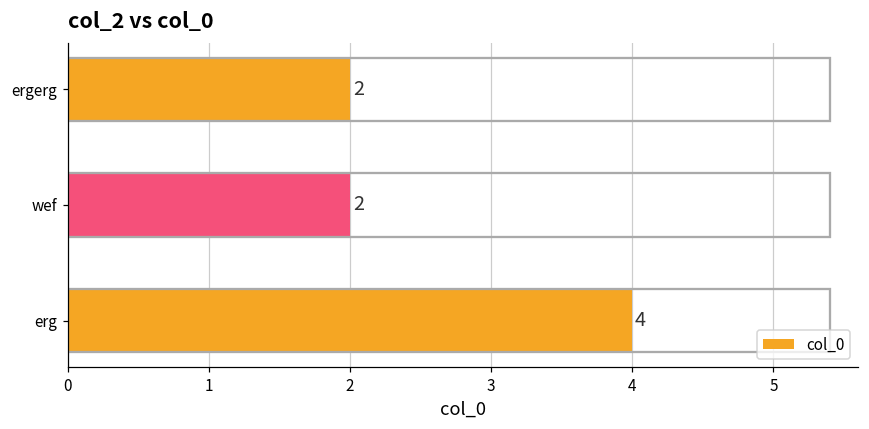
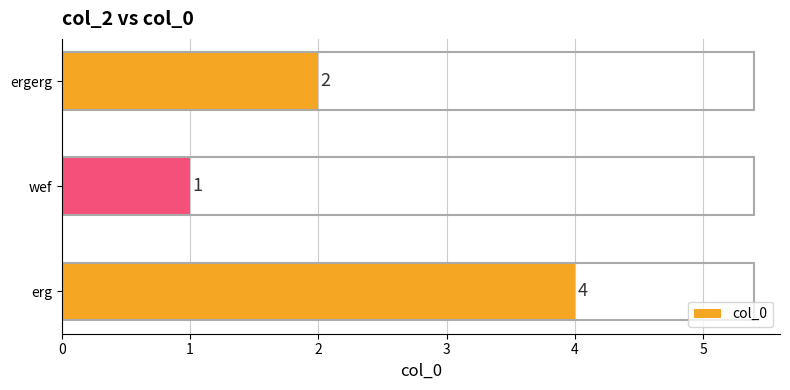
  {
    "ergerg": 2,
-   "wef": 2,
+   "wef": 1,
    "erg": 4
  }
